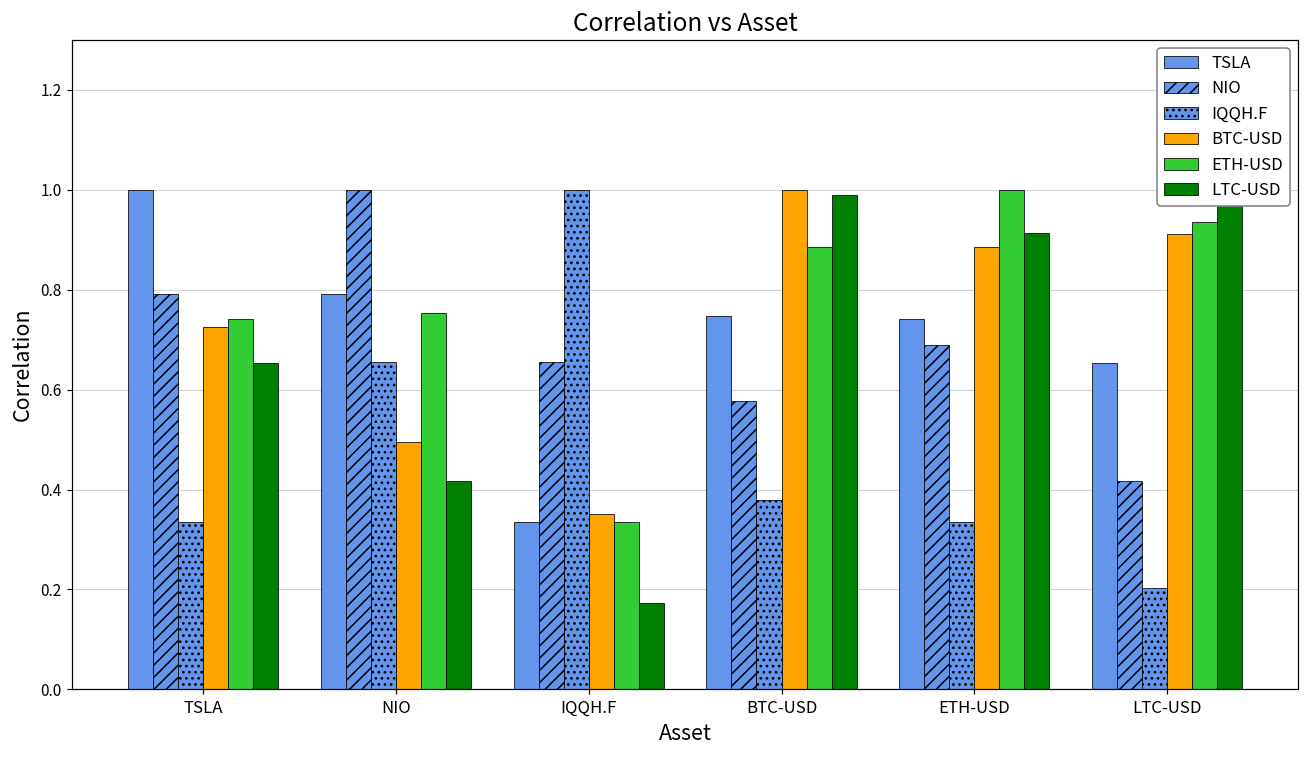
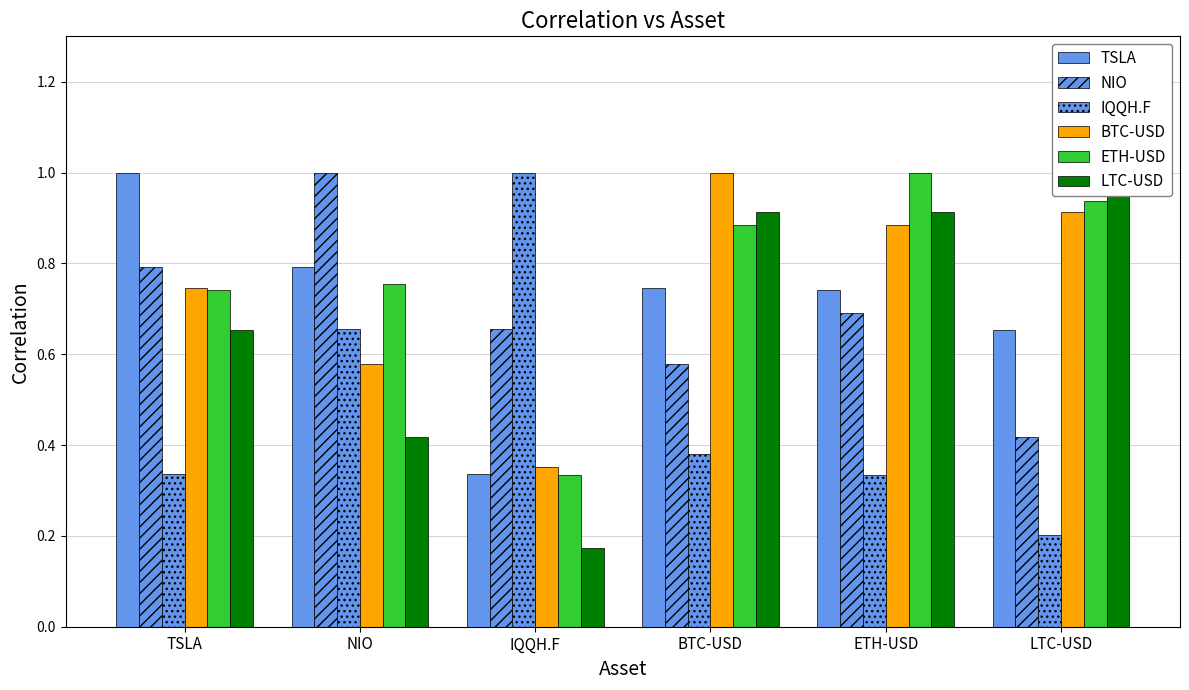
  {
    "BTC-USD": {
-     "TSLA": 0.72,
-     "NIO": 0.49,
+     "TSLA": 0.75,
+     "NIO": 0.58,
      "IQQH.F": 0.35,
      "BTC-USD": 1.00,
      "ETH-USD": 0.89,
      "LTC-USD": 0.91
    },
    "ETH-USD": {
      "TSLA": 0.74,
      "NIO": 0.75,
      "IQQH.F": 0.33,
      "BTC-USD": 0.89,
      "ETH-USD": 1.00,
      "LTC-USD": 0.94
    },
    "LTC-USD": {
      "TSLA": 0.65,
      "NIO": 0.42,
      "IQQH.F": 0.17,
-     "BTC-USD": 0.99,
+     "BTC-USD": 0.91,
      "ETH-USD": 0.91
    }
  }
